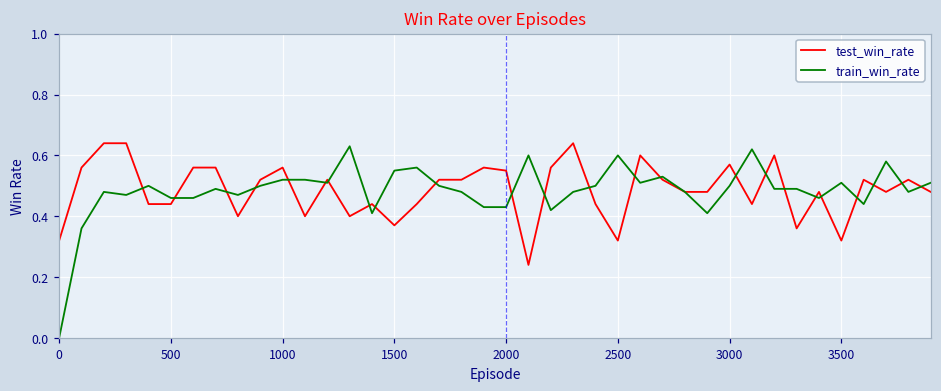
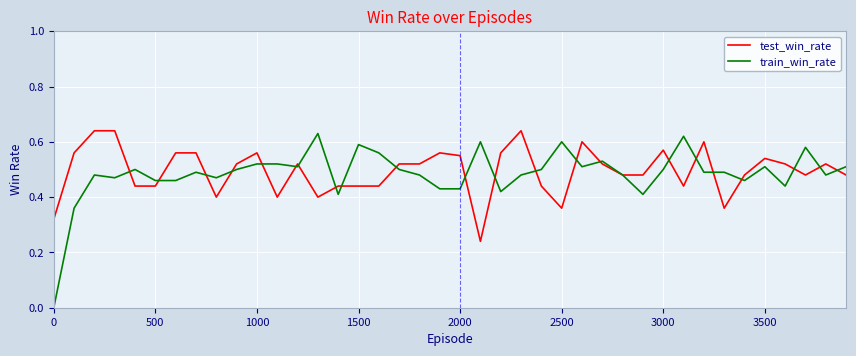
  {
    "test_win_rate": {
      "0": 0.32,
      "500": 0.44,
      "1000": 0.56,
-     "1500": 0.37,
+     "1500": 0.44,
      "2000": 0.55,
-     "2500": 0.32,
+     "2500": 0.36,
      "3000": 0.57,
-     "3500": 0.32
+     "3500": 0.54
    },
    "train_win_rate": {
      "0": 0.00,
      "500": 0.46,
      "1000": 0.52,
-     "1500": 0.55,
+     "1500": 0.59,
      "2000": 0.43,
      "2500": 0.60,
      "3000": 0.50,
      "3500": 0.51
    }
  }
